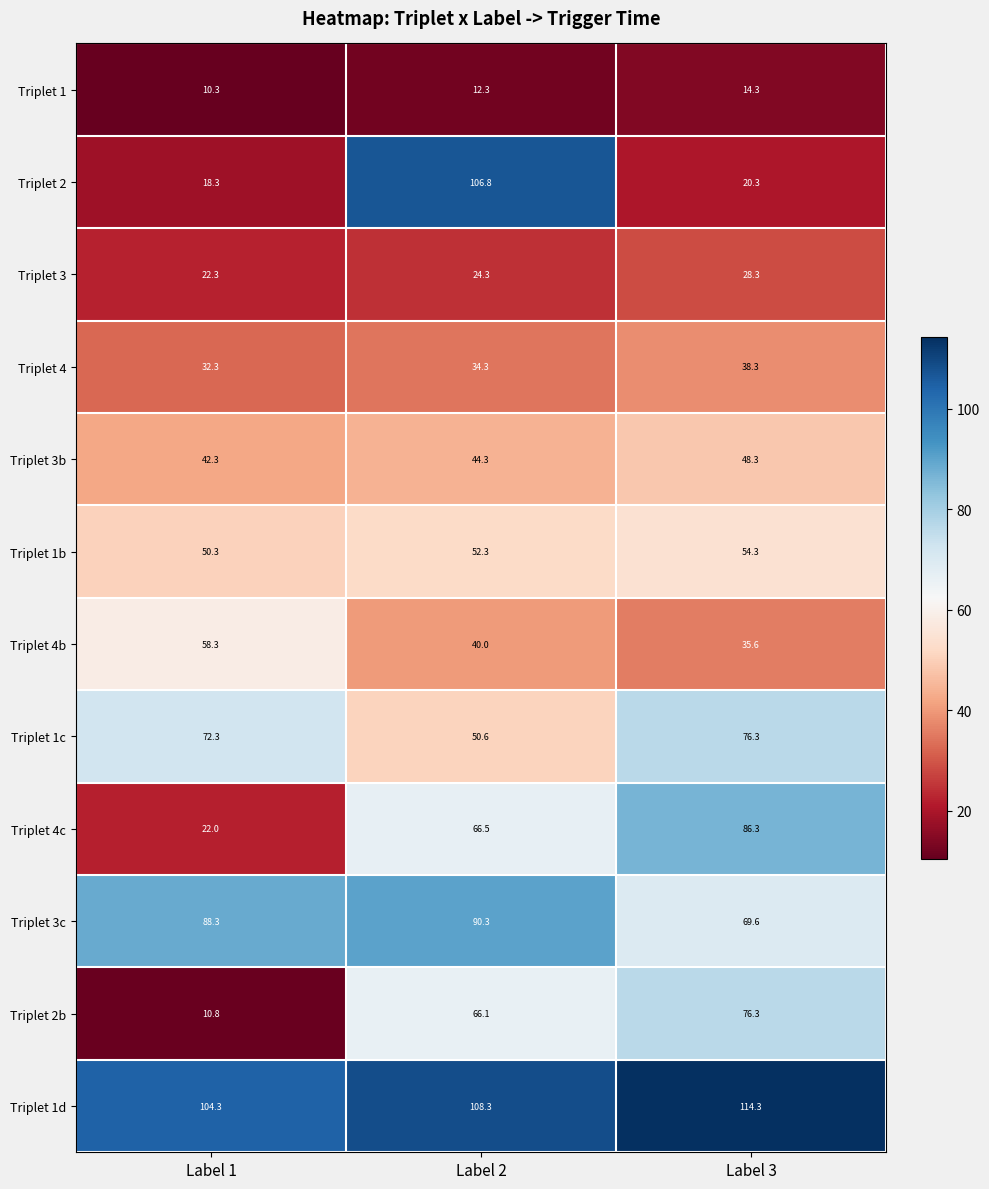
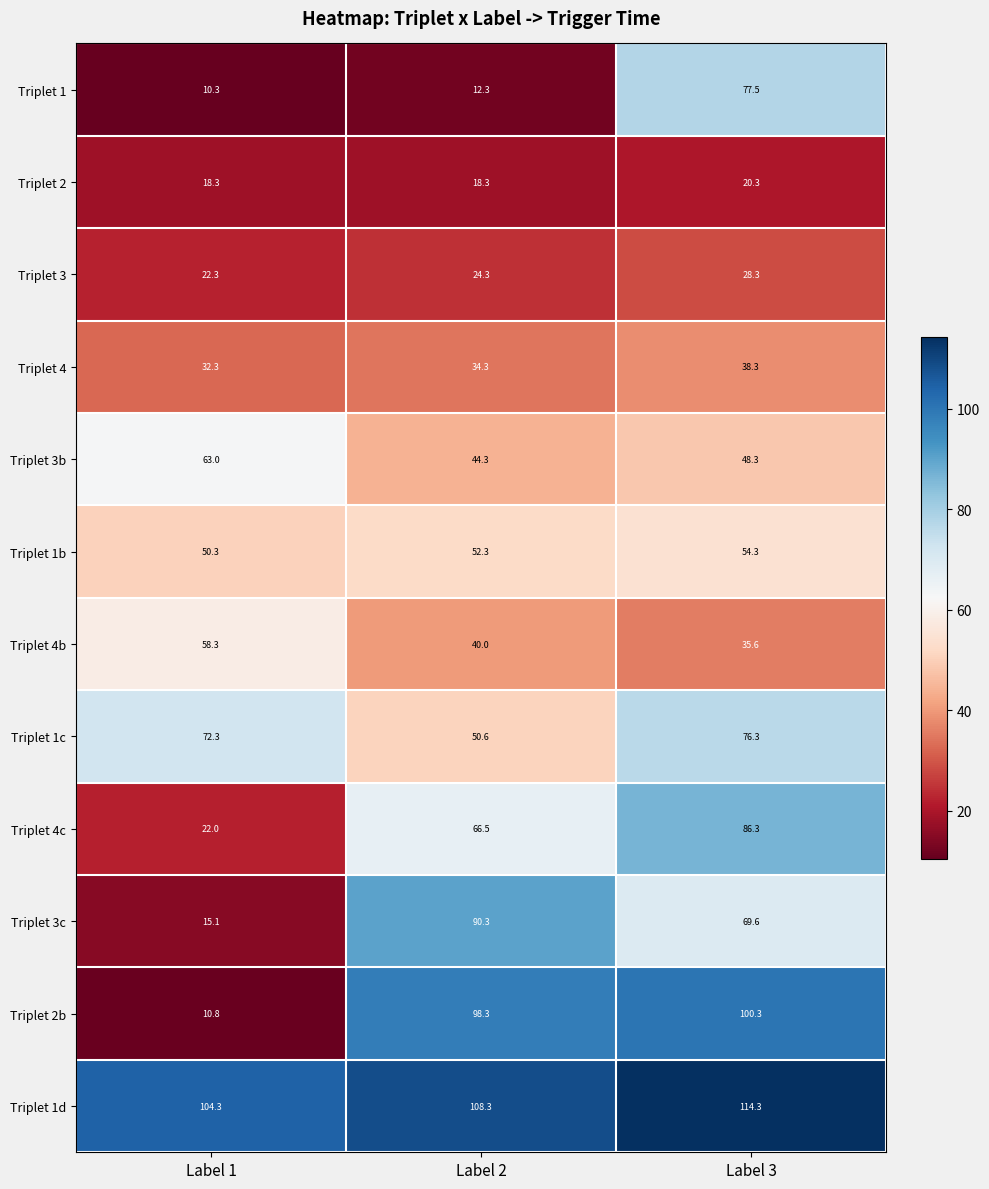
  {
    "Triplet 1": {
      "Label 1": 10.3,
      "Label 2": 12.3,
-     "Label 3": 14.3
+     "Label 3": 77.5
    },
    "Triplet 2": {
      "Label 1": 18.3,
-     "Label 2": 106.8,
+     "Label 2": 18.3,
      "Label 3": 20.3
    },
    "Triplet 3": {
      "Label 1": 22.3,
      "Label 2": 24.3,
      "Label 3": 28.3
    },
    "Triplet 4": {
      "Label 1": 32.3,
      "Label 2": 34.3,
      "Label 3": 38.3
    },
    "Triplet 3b": {
-     "Label 1": 42.3,
+     "Label 1": 63.0,
      "Label 2": 44.3,
      "Label 3": 48.3
    },
    "Triplet 1b": {
      "Label 1": 50.3,
      "Label 2": 52.3,
      "Label 3": 54.3
    },
    "Triplet 4b": {
      "Label 1": 58.3,
      "Label 2": 40.0,
      "Label 3": 35.6
    },
    "Triplet 1c": {
      "Label 1": 72.3,
      "Label 2": 50.6,
      "Label 3": 76.3
    },
    "Triplet 4c": {
      "Label 1": 22.0,
      "Label 2": 66.5,
      "Label 3": 86.3
    },
    "Triplet 3c": {
-     "Label 1": 88.3,
+     "Label 1": 15.1,
      "Label 2": 90.3,
      "Label 3": 69.6
    },
    "Triplet 2b": {
      "Label 1": 10.8,
-     "Label 2": 66.1,
-     "Label 3": 76.3
+     "Label 2": 98.3,
+     "Label 3": 100.3
    },
    "Triplet 1d": {
      "Label 1": 104.3,
      "Label 2": 108.3,
      "Label 3": 114.3
    }
  }
